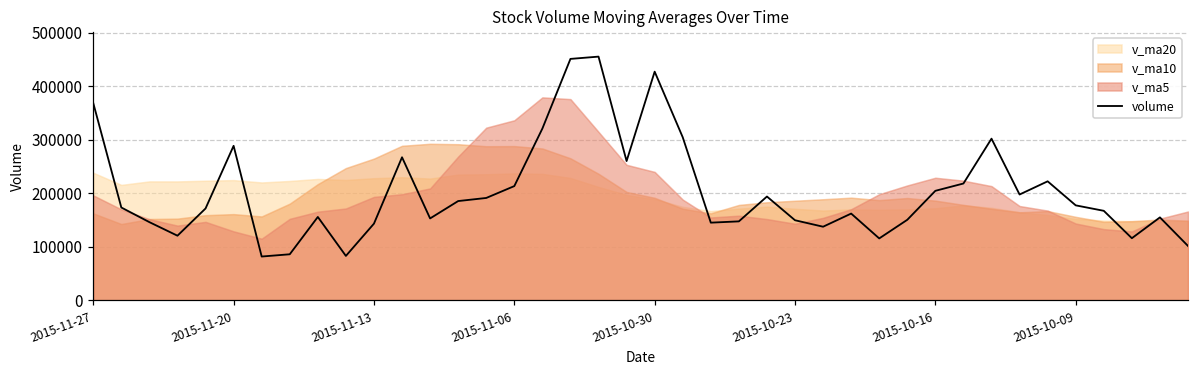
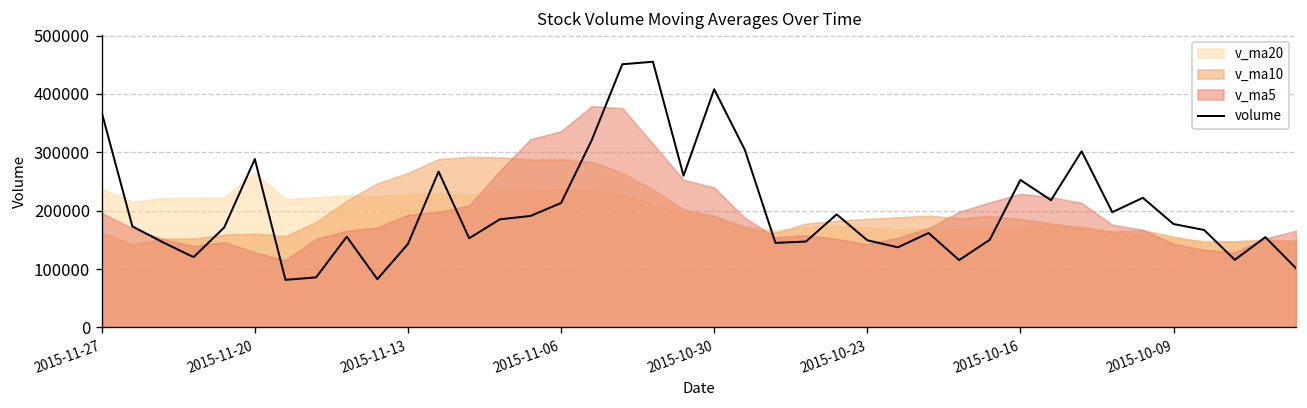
  {
    "volume": {
      "2015-11-27": 370000,
      "2015-11-20": 290000,
      "2015-11-13": 140000,
      "2015-11-06": 210000,
-     "2015-10-30": 430000,
+     "2015-10-30": 410000,
      "2015-10-23": 150000,
-     "2015-10-16": 200000,
+     "2015-10-16": 250000,
      "2015-10-09": 180000
    },
    "v_ma20": {
      "2015-11-27": 240000,
-     "2015-11-20": 220000,
+     "2015-11-20": 260000,
      "2015-11-13": 230000,
      "2015-11-06": 240000,
      "2015-10-23": 170000,
      "2015-10-16": 170000
    }
  }
